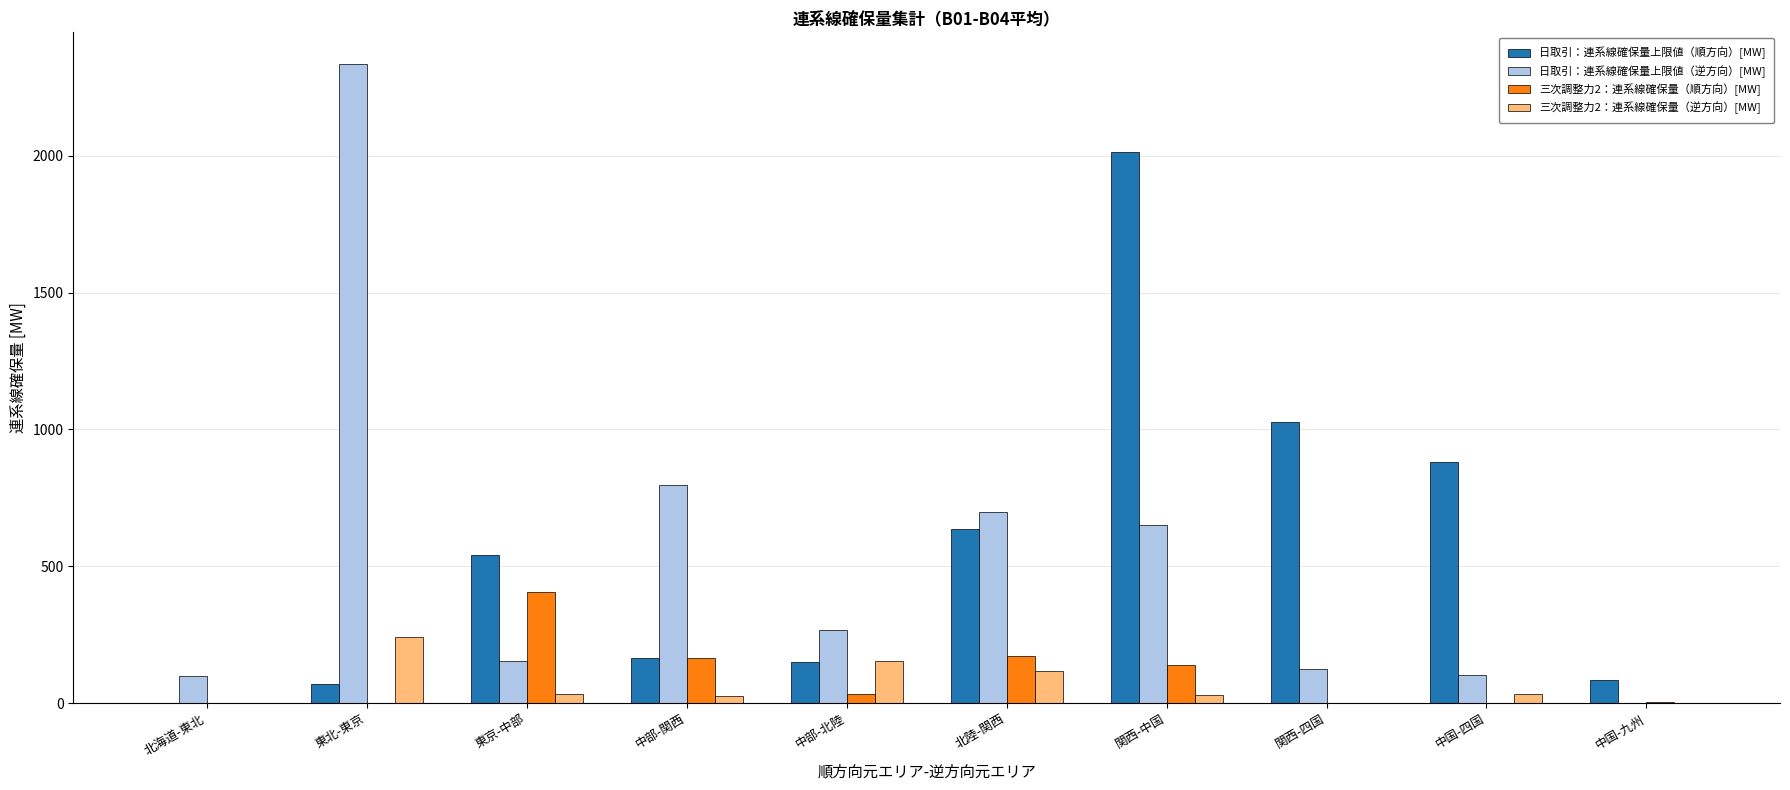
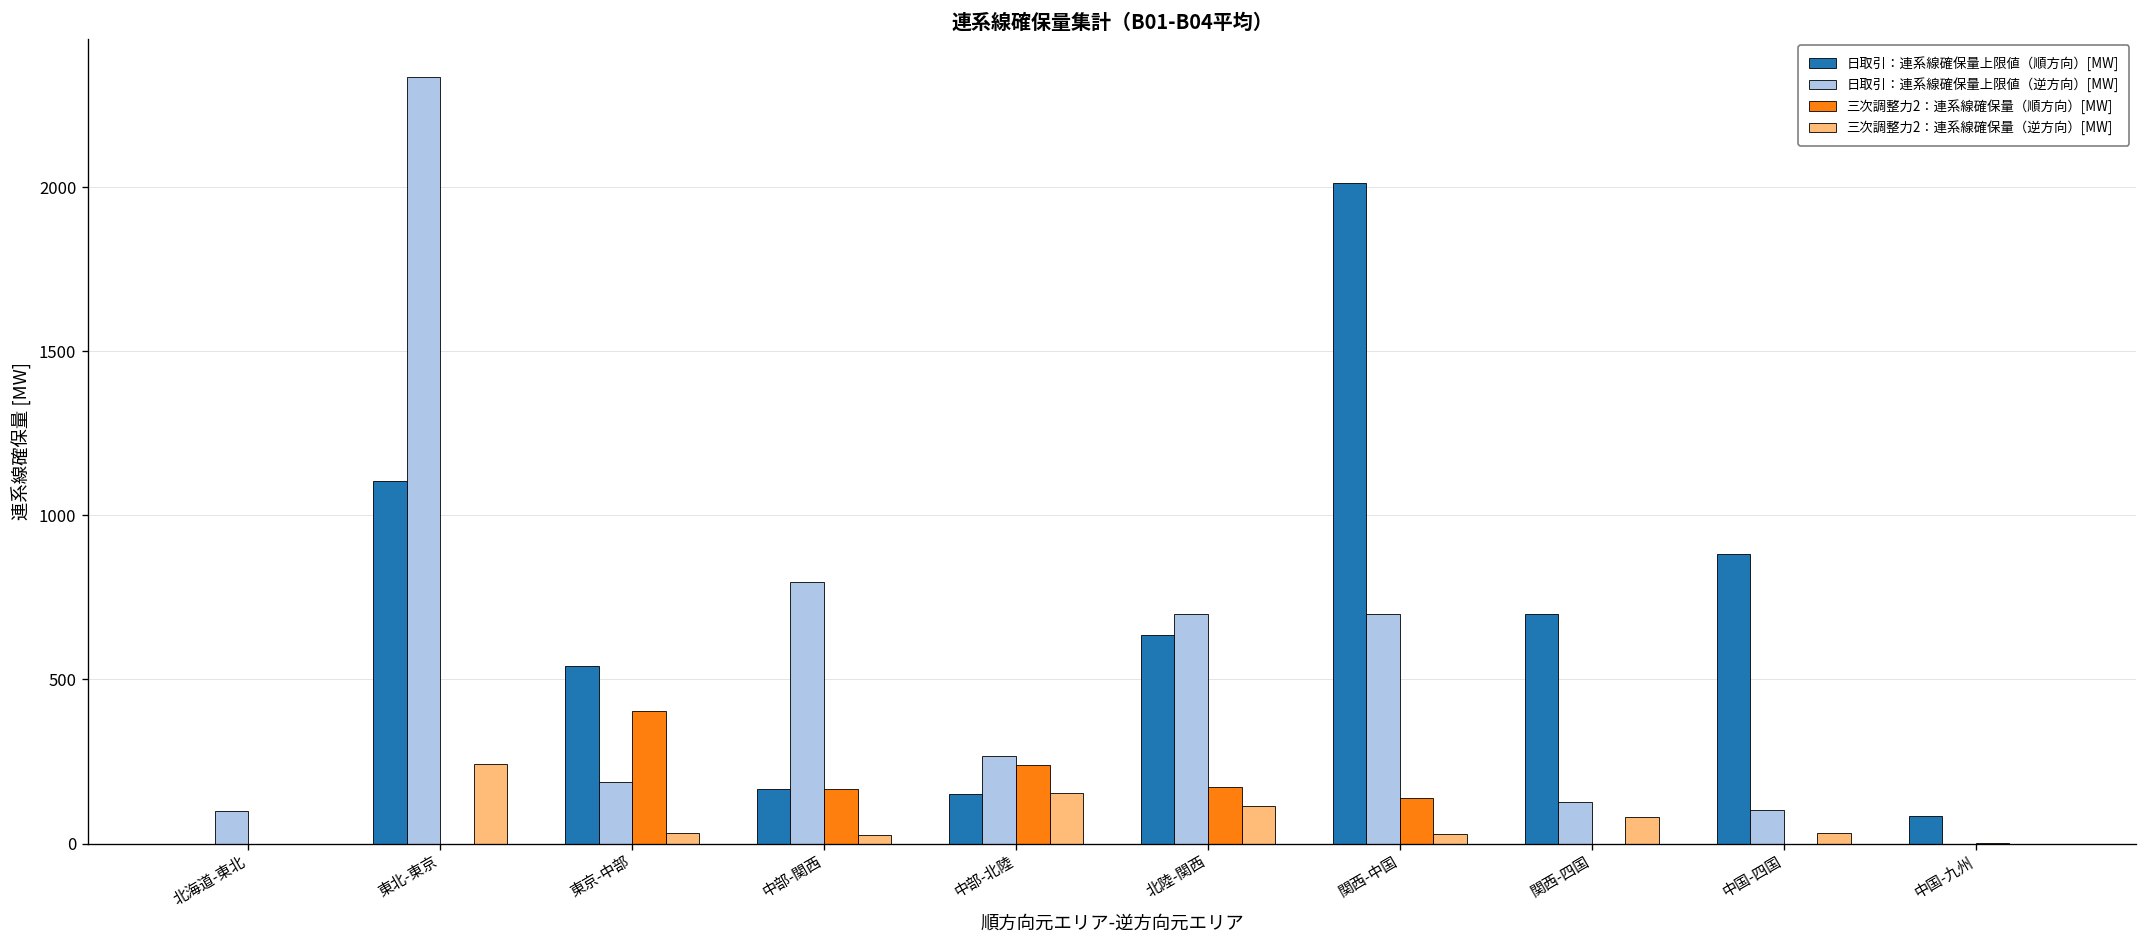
  {
    "日取引：連系線確保量上限値（順方向）[MW]": {
      "北海道-東北": 0,
-     "東北-東京": 70,
+     "東北-東京": 1100,
      "東京-中部": 540,
      "中部-関西": 170,
      "中部-北陸": 150,
      "北陸-関西": 640,
      "関西-中国": 2010,
-     "関西-四国": 1030,
+     "関西-四国": 700,
      "中国-四国": 880,
      "中国-九州": 90
    },
    "日取引：連系線確保量上限値（逆方向）[MW]": {
      "北海道-東北": 100,
      "東北-東京": 2340,
-     "東京-中部": 150,
+     "東京-中部": 190,
      "中部-関西": 800,
      "中部-北陸": 270,
      "北陸-関西": 700,
-     "関西-中国": 650,
+     "関西-中国": 700,
      "関西-四国": 130,
      "中国-四国": 100,
      "中国-九州": 0
    },
    "三次調整力2：連系線確保量（順方向）[MW]": {
      "北海道-東北": 0,
      "東北-東京": 0,
      "東京-中部": 400,
      "中部-関西": 170,
-     "中部-北陸": 30,
+     "中部-北陸": 240,
      "北陸-関西": 170,
      "関西-中国": 140,
      "関西-四国": 0,
      "中国-四国": 0
    },
    "三次調整力2：連系線確保量（逆方向）[MW]": {
      "北海道-東北": 0,
      "東北-東京": 240,
      "東京-中部": 30,
      "中部-関西": 30,
      "中部-北陸": 150,
      "北陸-関西": 120,
      "関西-中国": 30,
-     "関西-四国": 0,
+     "関西-四国": 80,
      "中国-四国": 30,
      "中国-九州": 0
    }
  }
